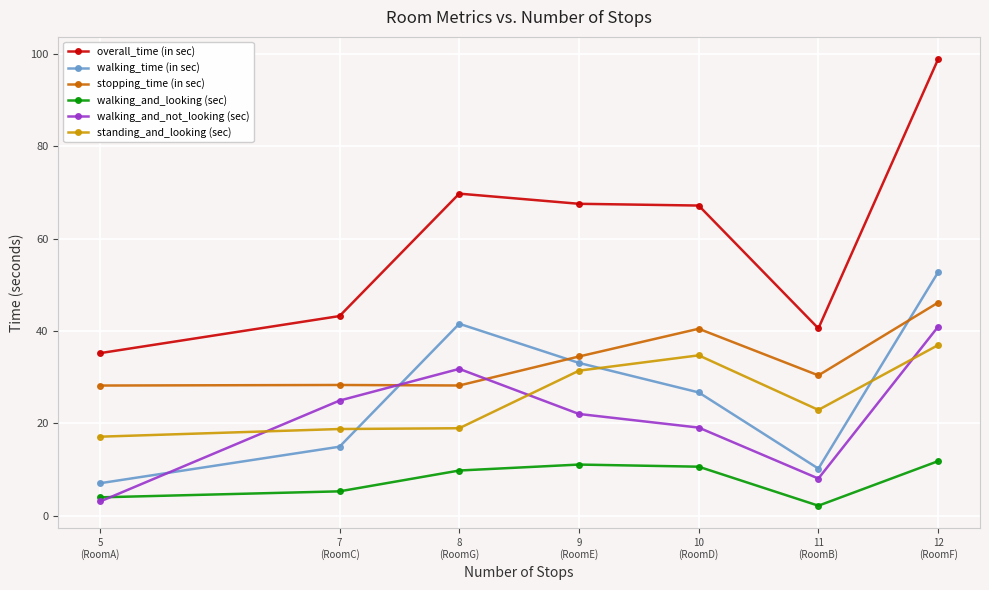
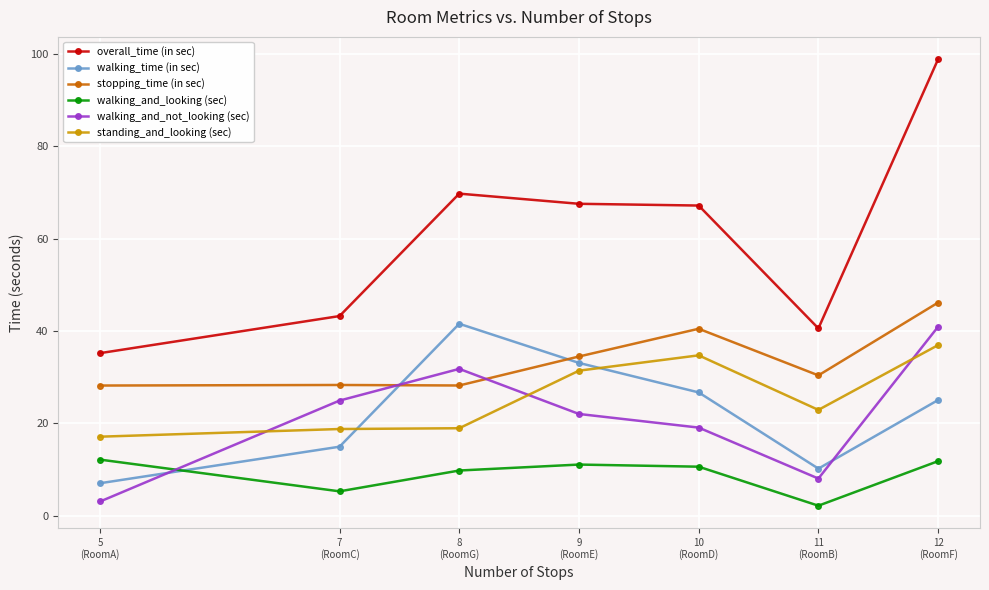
  {
    "overall_time (in sec)": {
      "5 (RoomA)": 35,
      "7 (RoomC)": 43,
      "8 (RoomG)": 70,
      "9 (RoomE)": 68,
      "10 (RoomD)": 67,
      "11 (RoomB)": 41,
      "12 (RoomF)": 99
    },
    "walking_time (in sec)": {
      "5 (RoomA)": 7,
      "7 (RoomC)": 15,
      "8 (RoomG)": 42,
      "9 (RoomE)": 33,
      "10 (RoomD)": 27,
      "11 (RoomB)": 10,
-     "12 (RoomF)": 53
+     "12 (RoomF)": 25
    },
    "walking_and_looking (sec)": {
-     "5 (RoomA)": 4,
+     "5 (RoomA)": 12,
      "7 (RoomC)": 5,
      "8 (RoomG)": 10,
      "9 (RoomE)": 11,
      "10 (RoomD)": 11,
      "11 (RoomB)": 2,
      "12 (RoomF)": 12
    },
    "walking_and_not_looking (sec)": {
      "5 (RoomA)": 3,
      "7 (RoomC)": 25,
      "8 (RoomG)": 32,
      "9 (RoomE)": 22,
      "10 (RoomD)": 19,
      "11 (RoomB)": 8,
      "12 (RoomF)": 41
    }
  }
